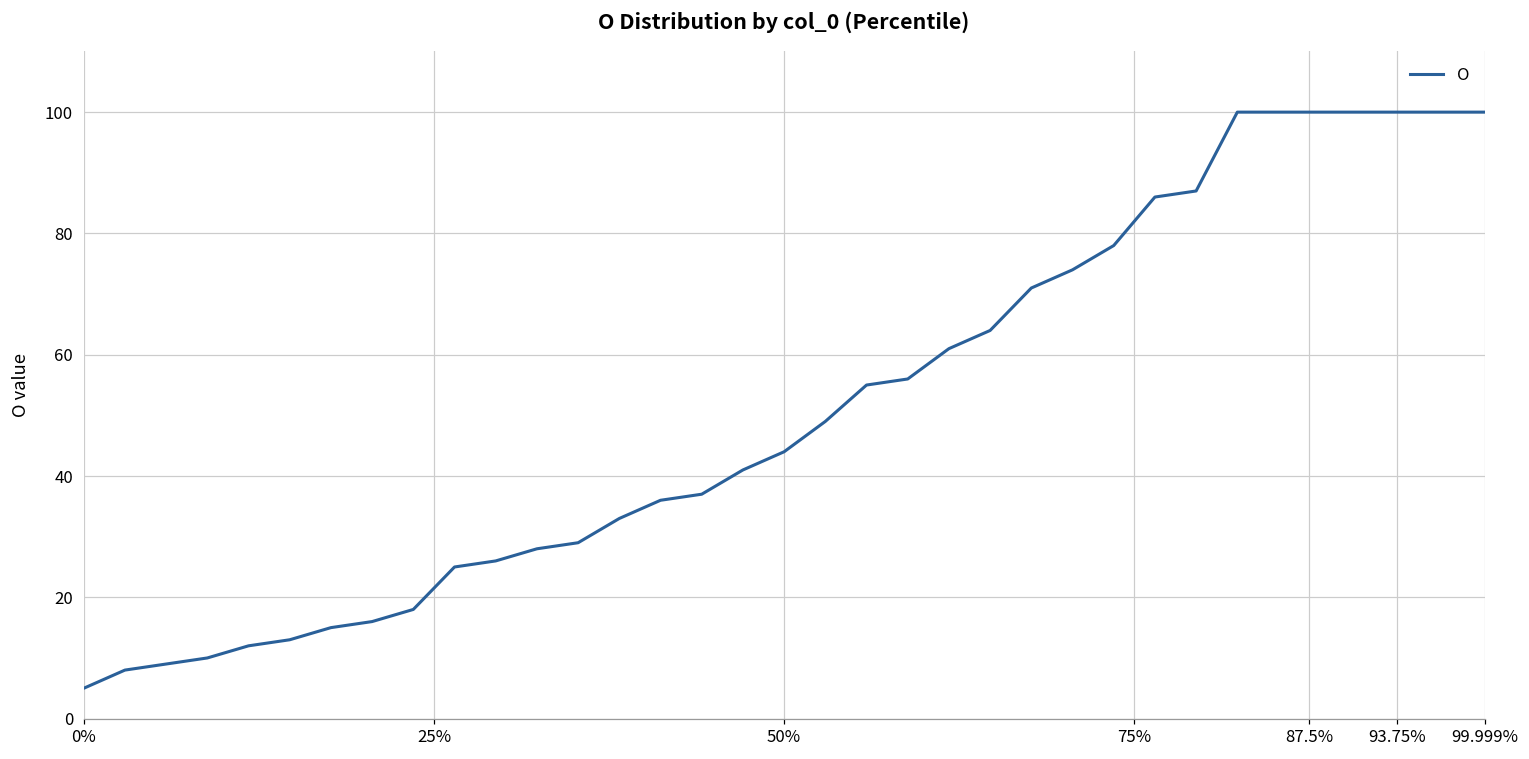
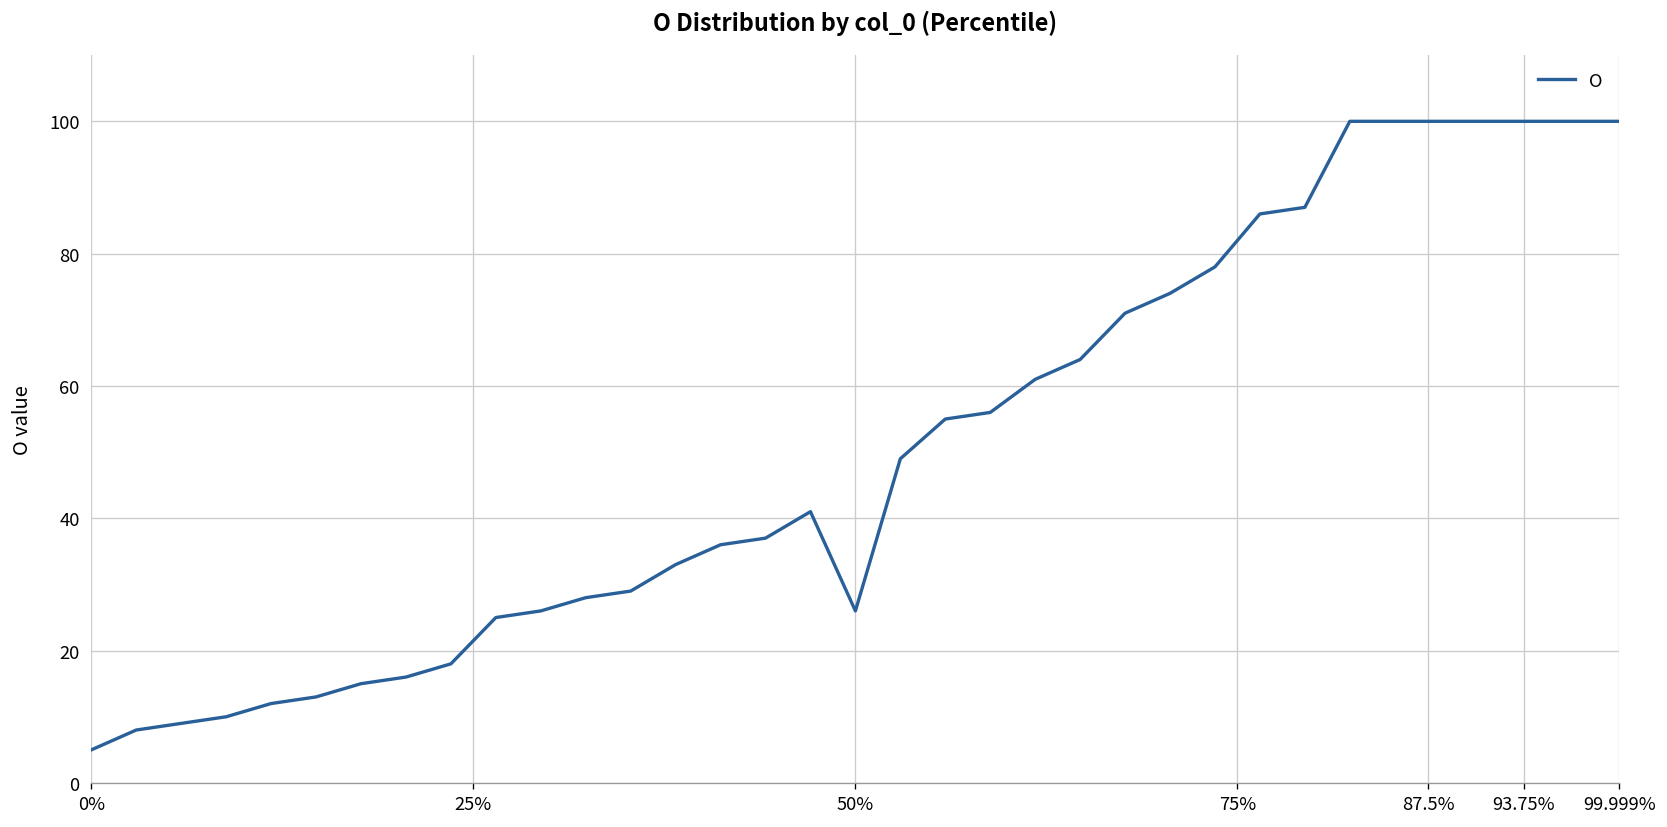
  {
    "0%": 5,
-   "50%": 44,
+   "50%": 26,
    "99.999%": 100
  }
